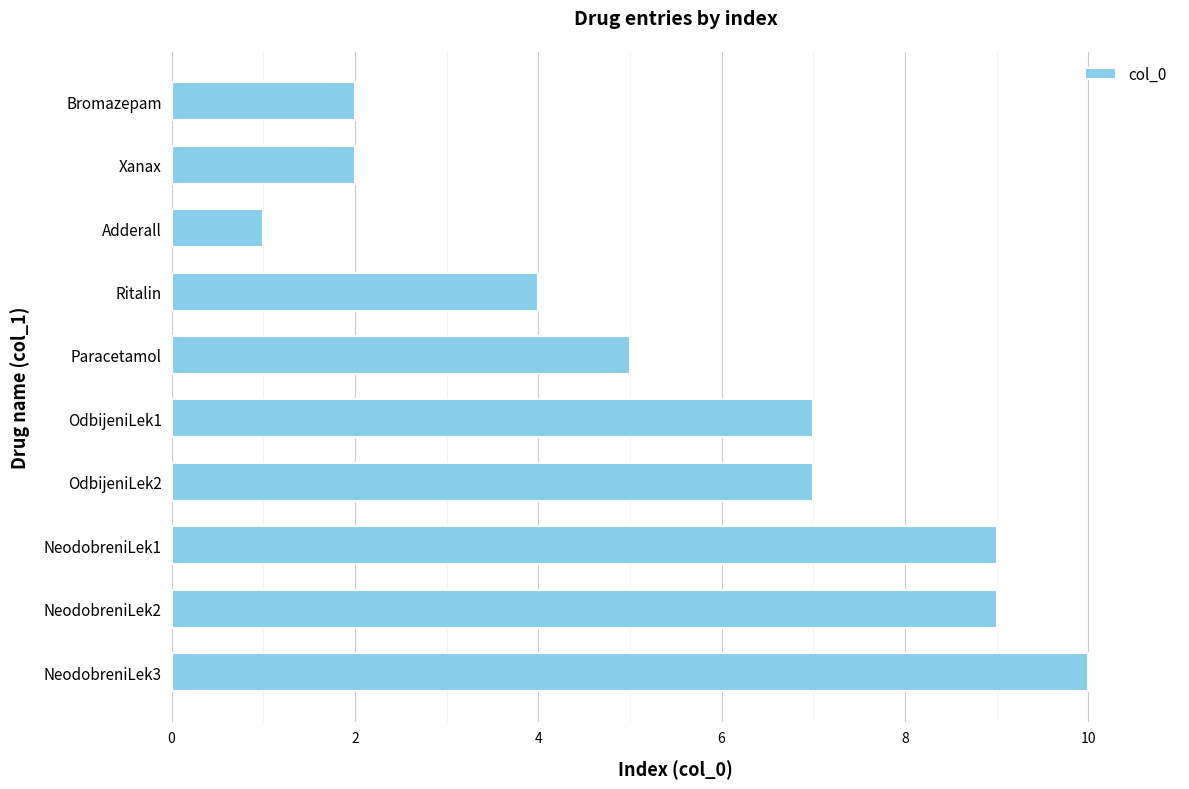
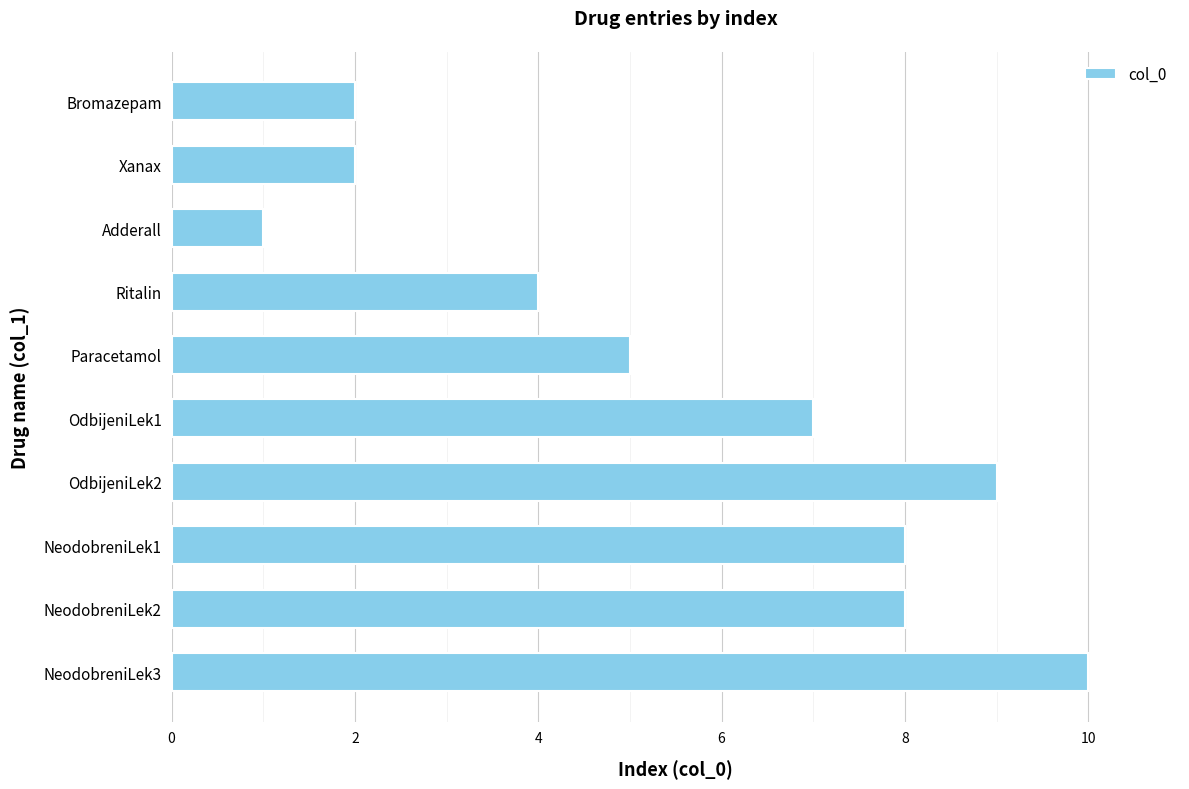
  {
    "Bromazepam": 2,
    "Xanax": 2,
    "Adderall": 1,
    "Ritalin": 4,
    "Paracetamol": 5,
    "OdbijeniLek1": 7,
-   "OdbijeniLek2": 7,
-   "NeodobreniLek1": 9,
-   "NeodobreniLek2": 9,
+   "OdbijeniLek2": 9,
+   "NeodobreniLek1": 8,
+   "NeodobreniLek2": 8,
    "NeodobreniLek3": 10
  }
